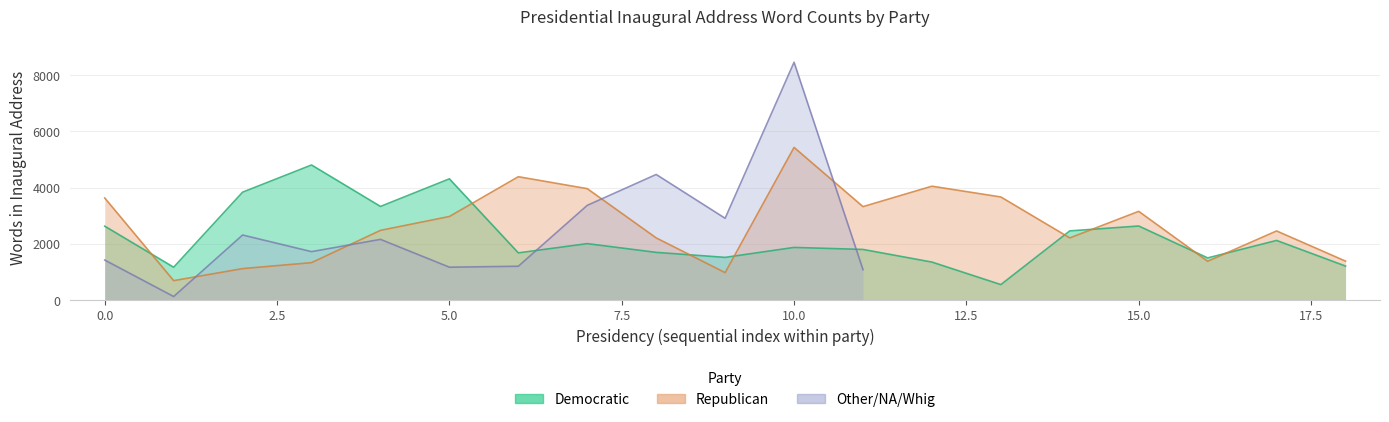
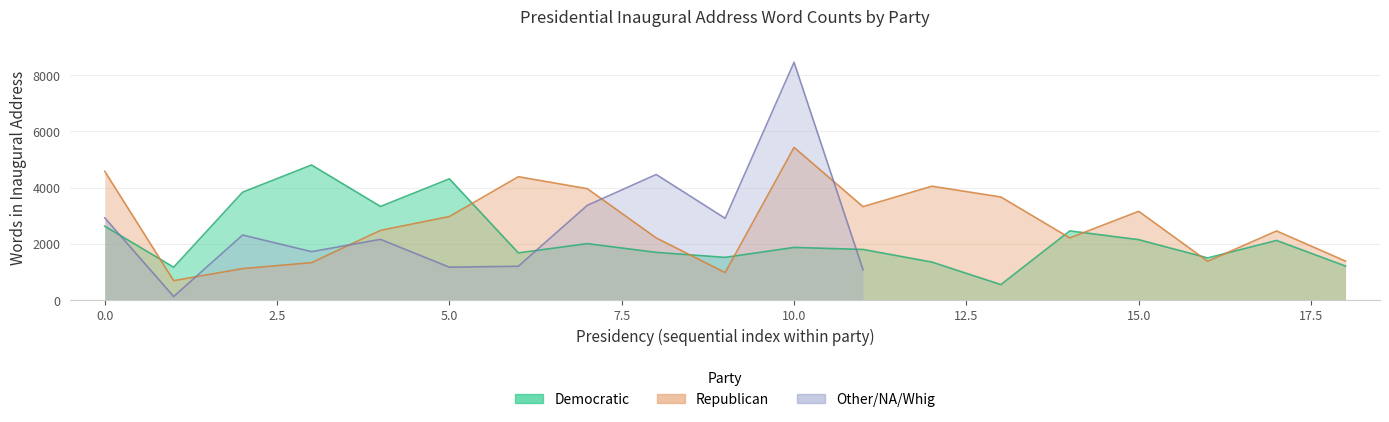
  {
    "Democratic": {
      "0.0": 2600,
      "5.0": 4300,
      "10.0": 1900,
-     "15.0": 2600
+     "15.0": 2200
    },
    "Republican": {
-     "0.0": 3600,
+     "0.0": 4600,
      "5.0": 3000,
      "10.0": 5400,
      "15.0": 3200
    },
    "Other/NA/Whig": {
-     "0.0": 1400,
+     "0.0": 2900,
      "5.0": 1200,
      "10.0": 8500
    }
  }
